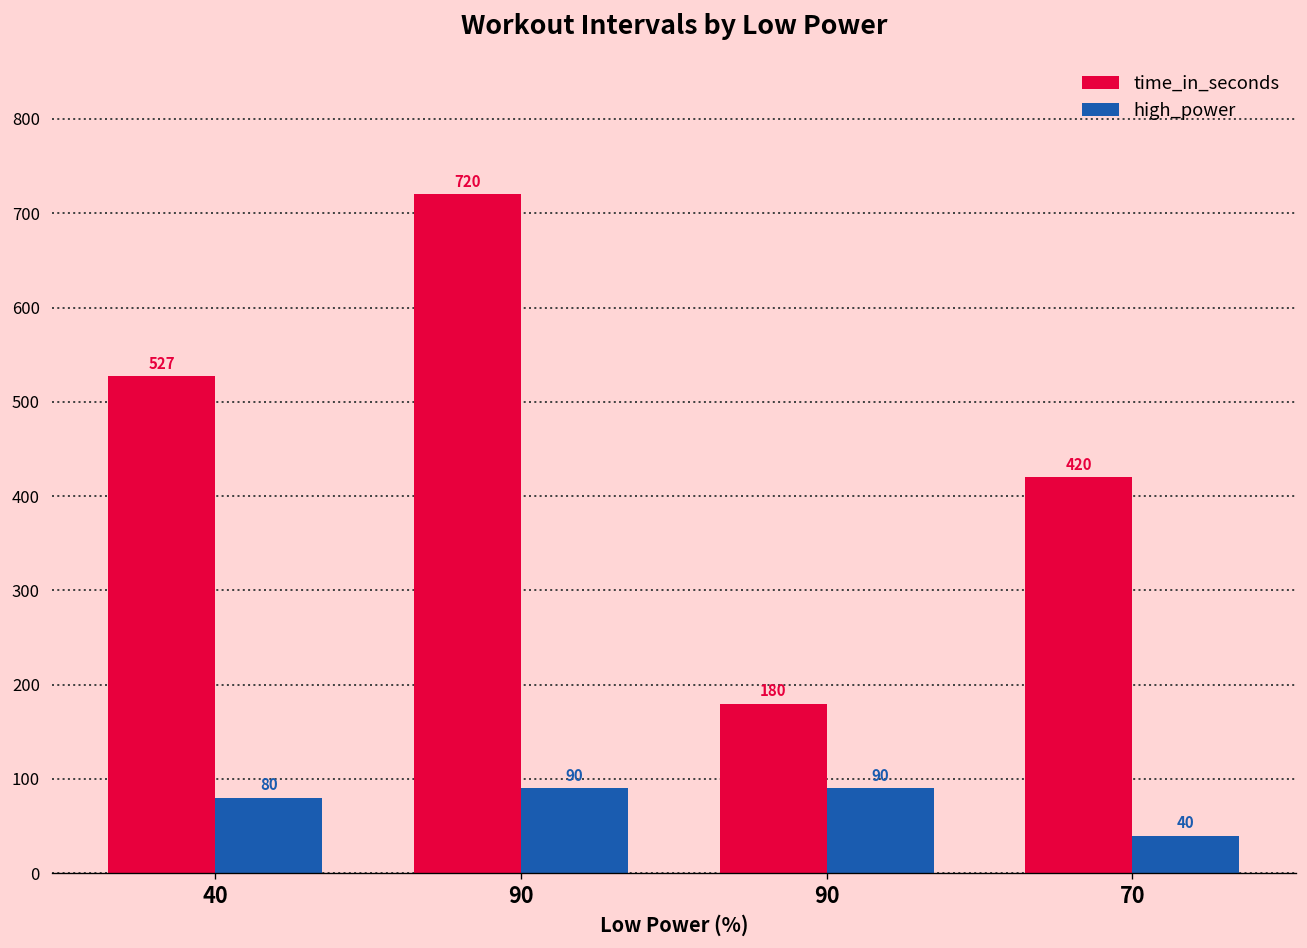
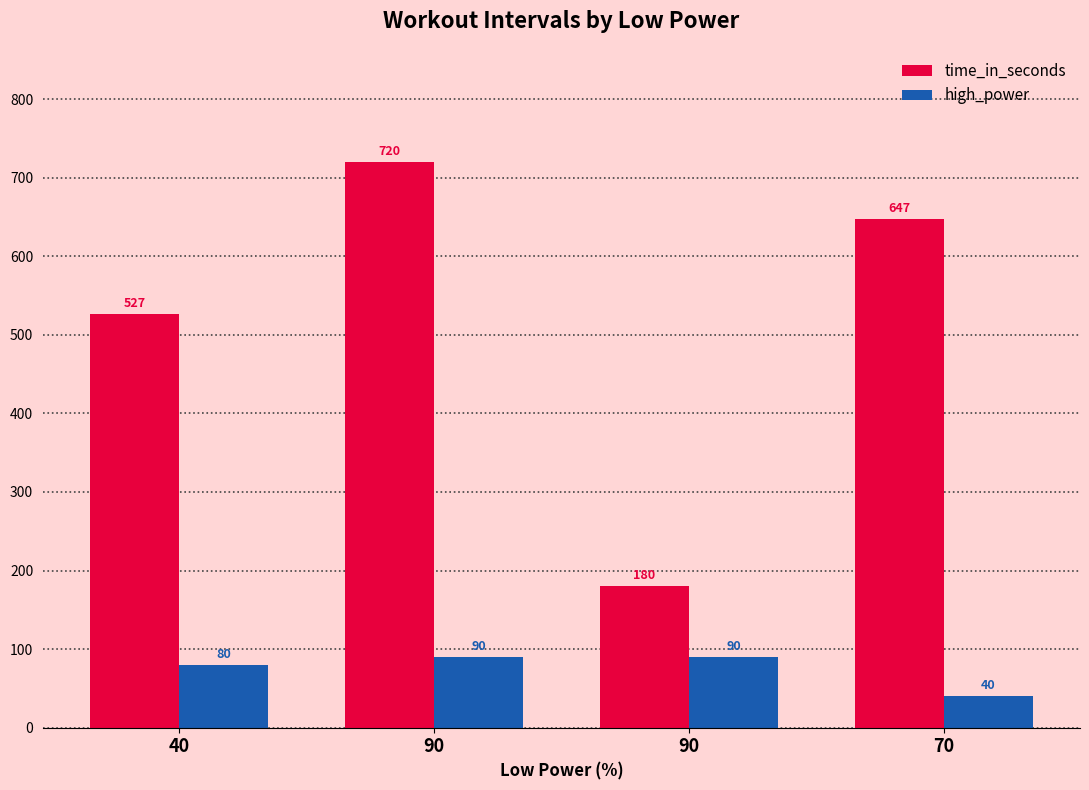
  {
    "time_in_seconds": {
      "40": 527,
-     "70": 420
+     "70": 647
    },
    "high_power": {
      "40": 80,
      "70": 40
    }
  }
